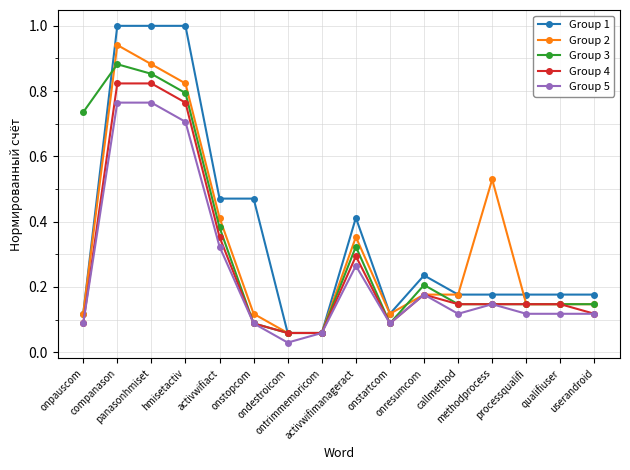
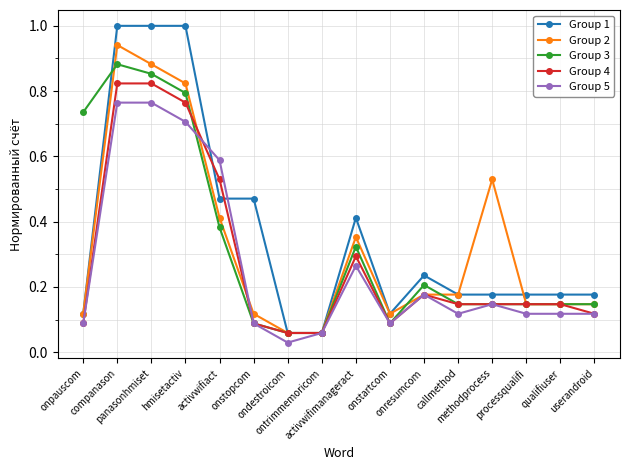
  {
    "Group 1": {
      "companason": 1.00,
      "panasonhmiset": 1.00,
      "hmisetactiv": 1.00,
      "activwifiact": 0.47,
      "onstopcom": 0.47,
      "activwifimanageract": 0.41,
      "onresumcom": 0.24,
      "methodprocess": 0.18,
      "processqualifi": 0.18,
      "qualifiuser": 0.18,
      "userandroid": 0.18
    },
    "Group 2": {
      "companason": 0.94,
      "panasonhmiset": 0.88,
      "hmisetactiv": 0.82,
      "activwifiact": 0.41,
      "onstopcom": 0.12,
      "activwifimanageract": 0.35,
      "methodprocess": 0.53
    },
    "Group 3": {
      "onpauscom": 0.74,
      "companason": 0.88,
      "panasonhmiset": 0.85,
      "hmisetactiv": 0.79,
      "activwifiact": 0.38,
      "activwifimanageract": 0.32,
      "onresumcom": 0.21
    },
    "Group 4": {
      "companason": 0.82,
      "panasonhmiset": 0.82,
      "hmisetactiv": 0.76,
-     "activwifiact": 0.35,
+     "activwifiact": 0.53,
      "activwifimanageract": 0.29
    },
    "Group 5": {
      "companason": 0.76,
      "panasonhmiset": 0.76,
      "hmisetactiv": 0.71,
-     "activwifiact": 0.32,
+     "activwifiact": 0.59,
      "ondestroicom": 0.03,
      "activwifimanageract": 0.26,
      "callmethod": 0.12,
      "processqualifi": 0.12,
      "qualifiuser": 0.12
    }
  }
